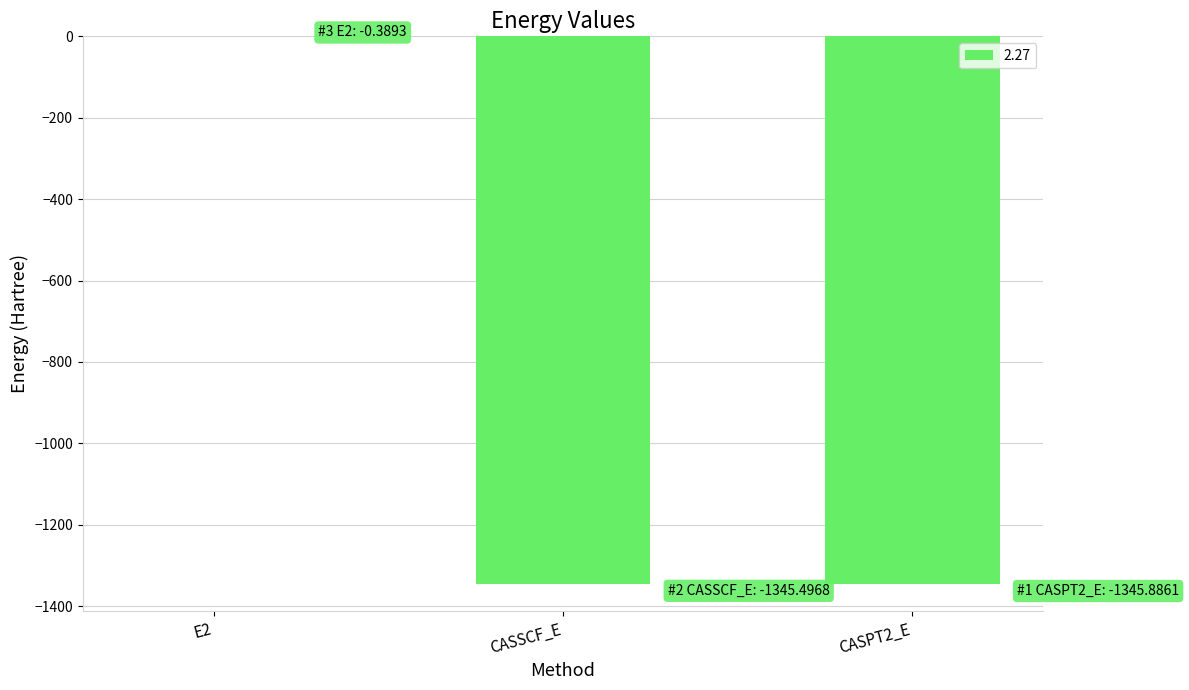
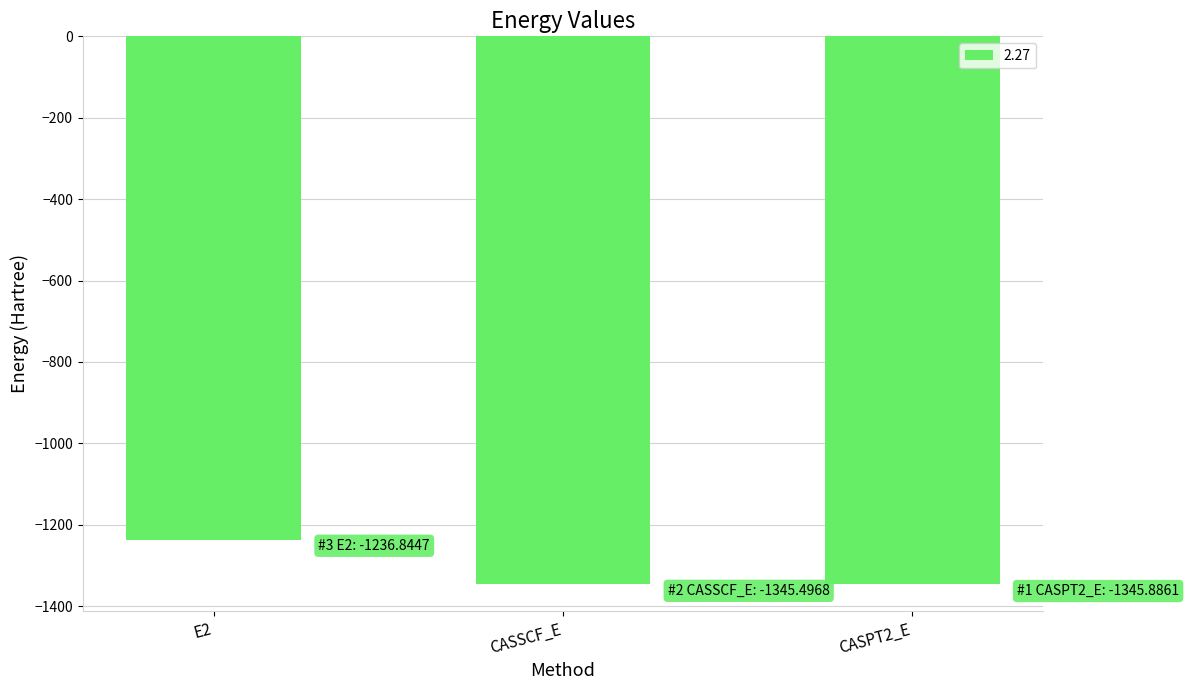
  {
-   "E2": -0.3893
+   "E2": -1236.8447
  }
